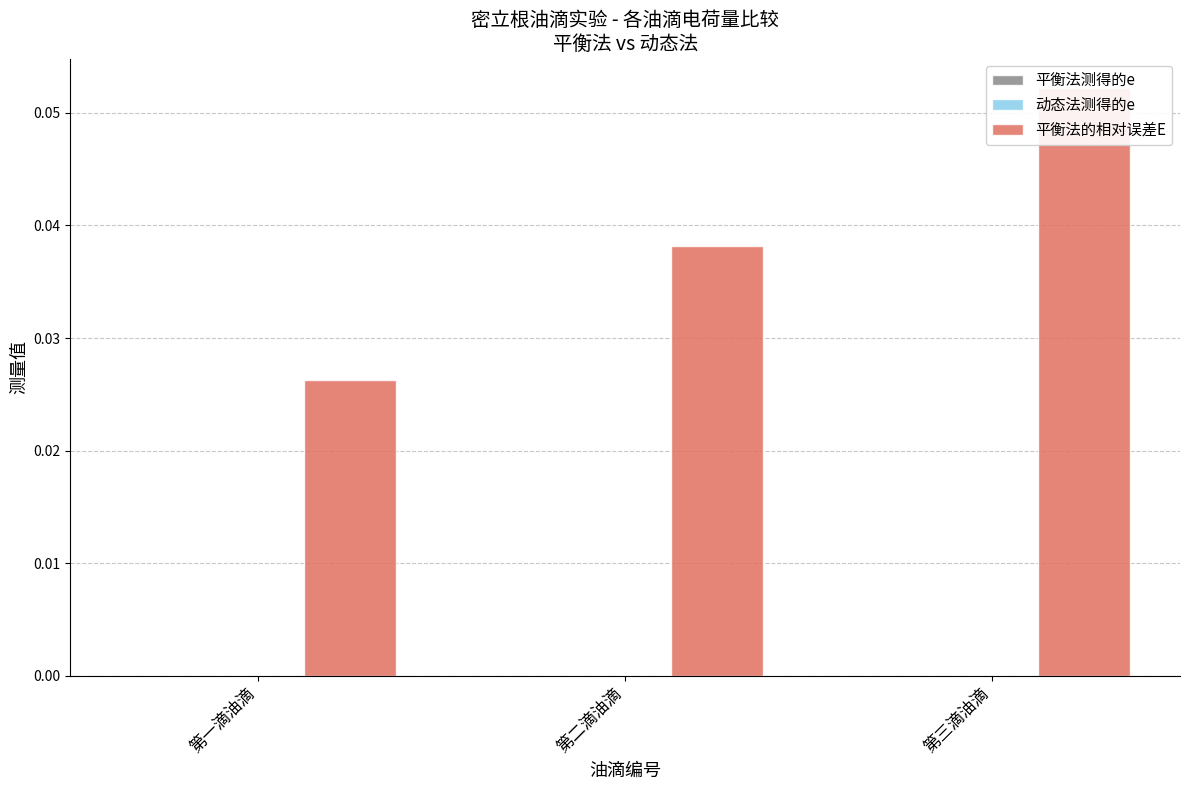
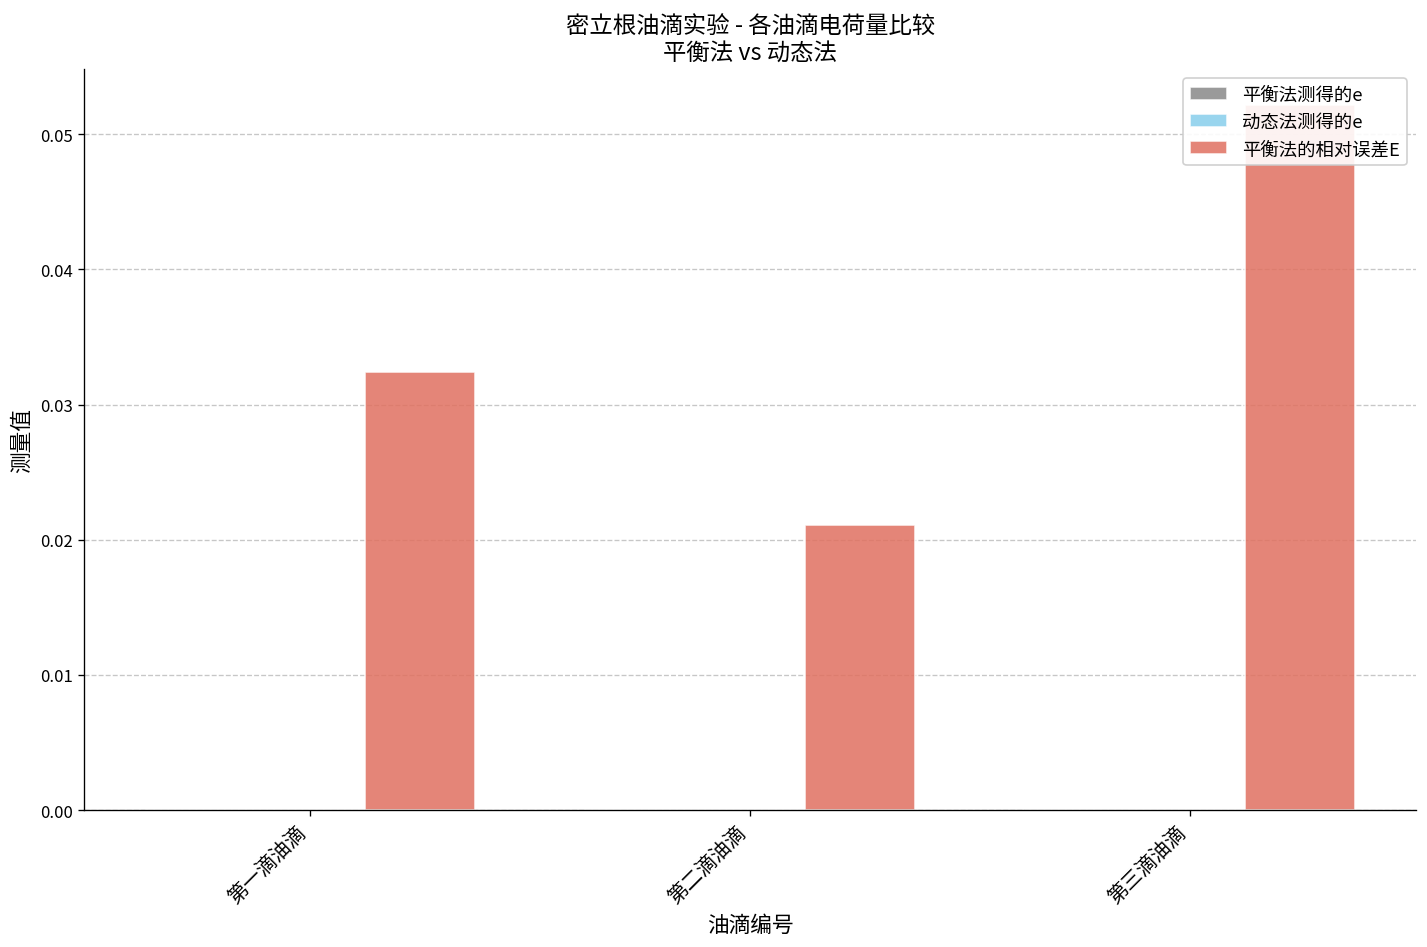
  {
    "平衡法的相对误差E": {
-     "第一滴油滴": 0.0262,
-     "第二滴油滴": 0.0381
+     "第一滴油滴": 0.0324,
+     "第二滴油滴": 0.0211
    }
  }
